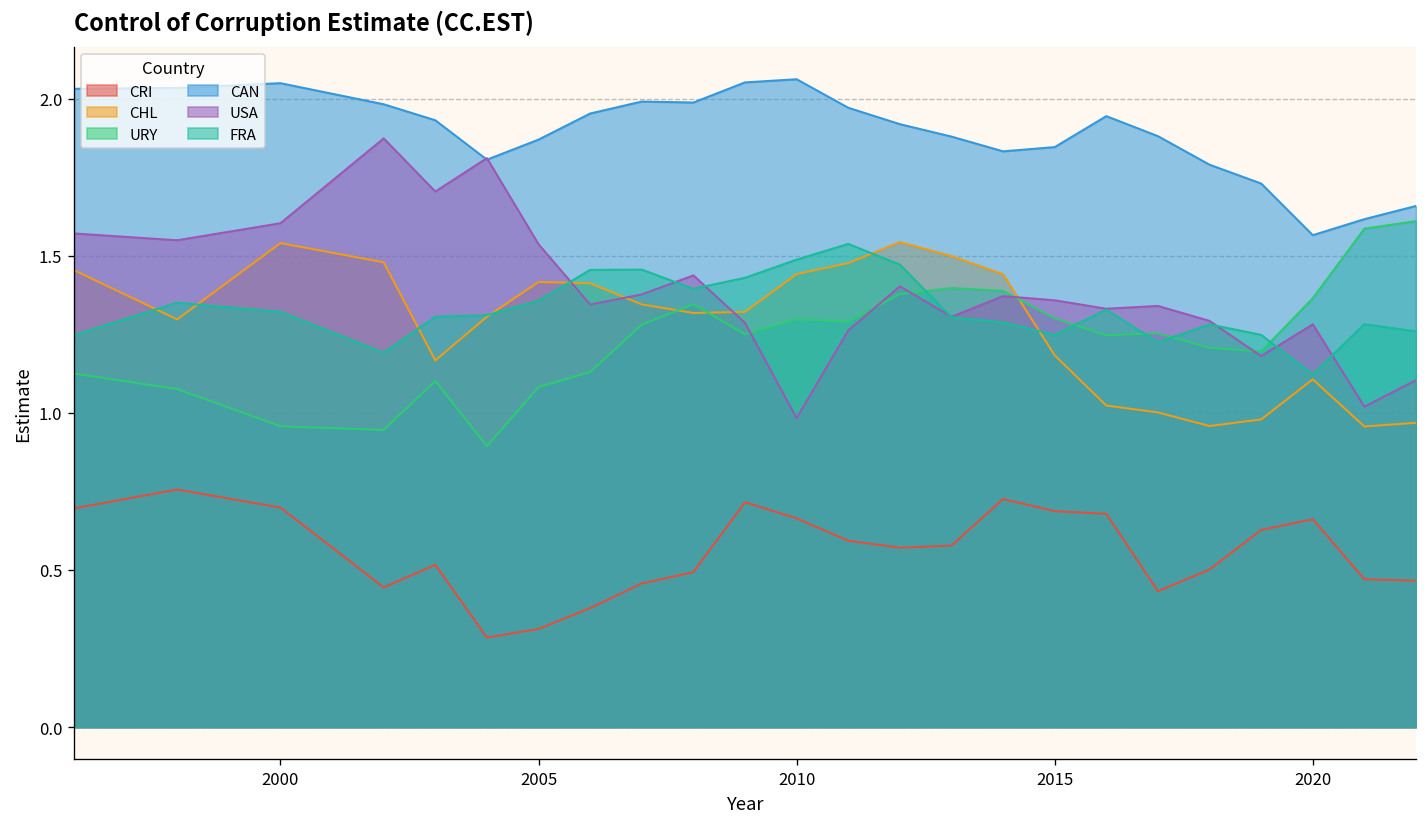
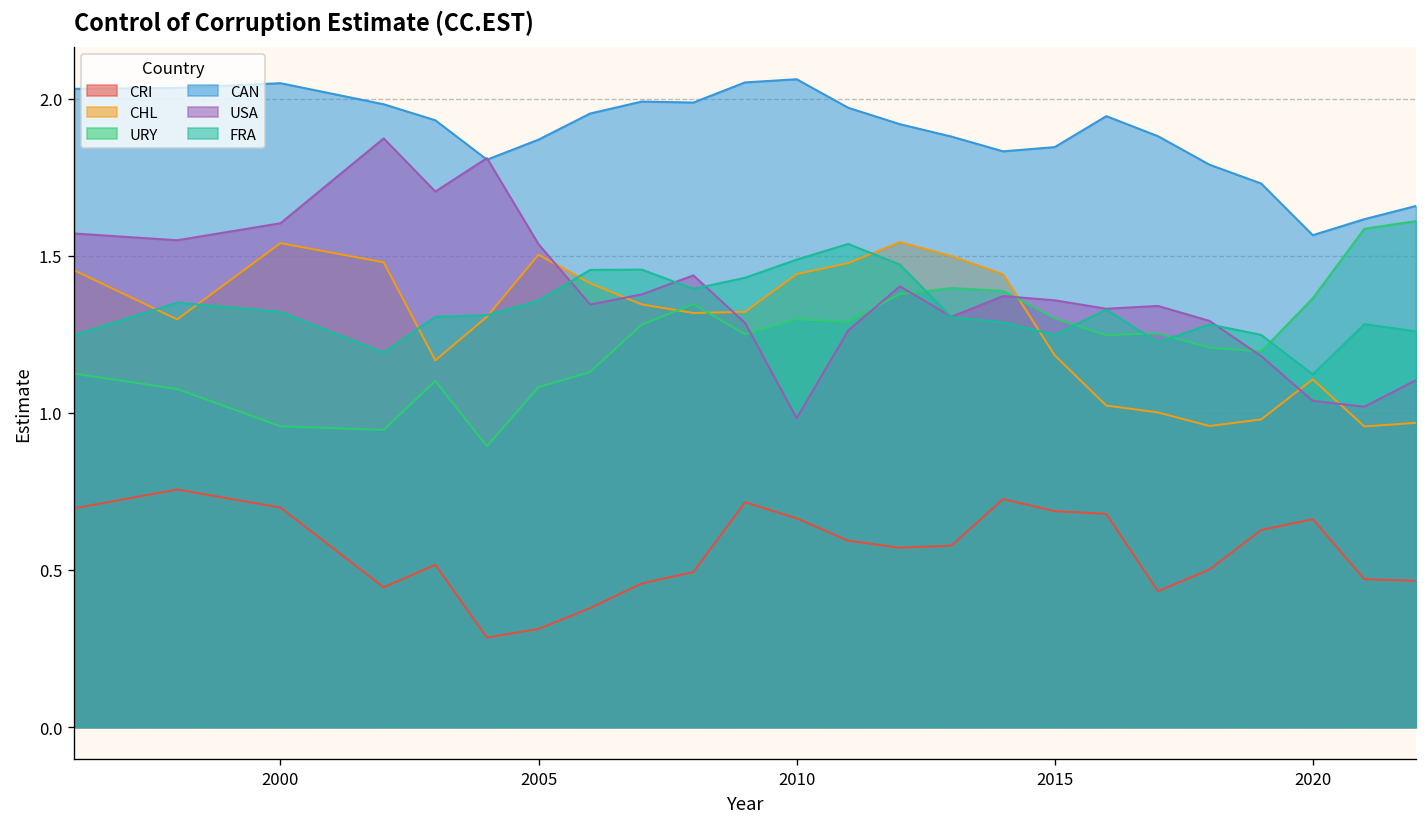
  {
    "CRI": {
      "2000": 0.70,
      "2005": 0.31,
      "2010": 0.66,
      "2015": 0.69,
      "2020": 0.66
    },
    "CHL": {
      "2000": 1.54,
-     "2005": 1.42,
+     "2005": 1.50,
      "2010": 1.44,
      "2015": 1.18,
      "2020": 1.11
    },
    "CAN": {
      "2000": 2.05,
      "2005": 1.87,
      "2010": 2.06,
      "2015": 1.85,
      "2020": 1.57
    },
    "USA": {
      "2000": 1.60,
      "2005": 1.54,
      "2010": 0.98,
      "2015": 1.36,
-     "2020": 1.28
+     "2020": 1.04
    }
  }
